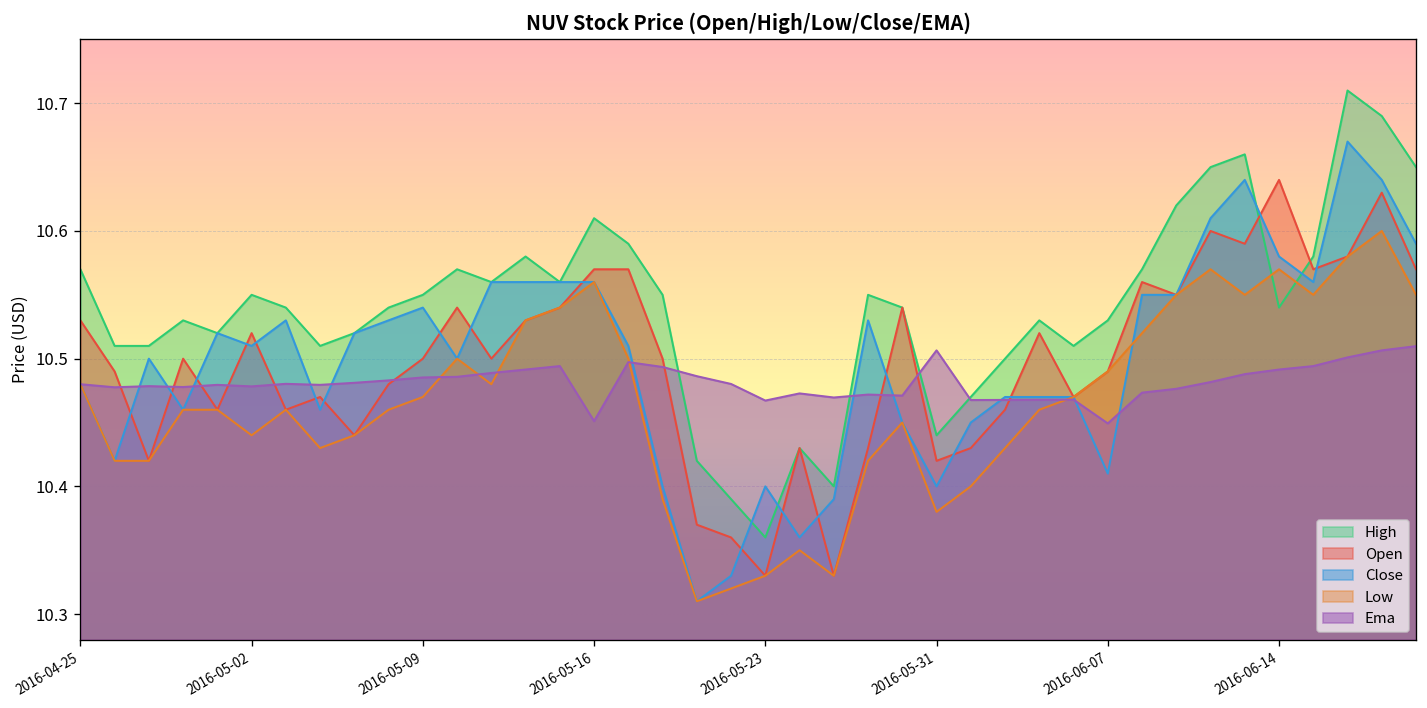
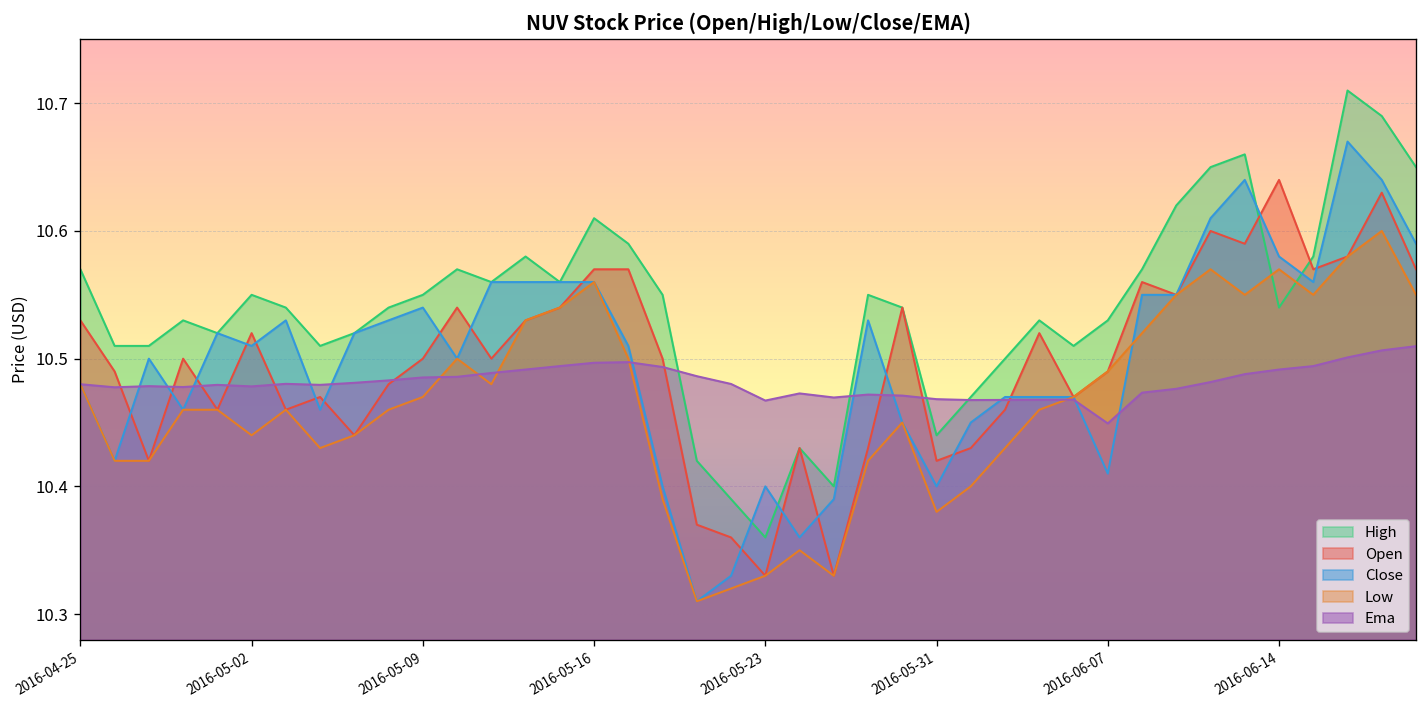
  {
    "High": {
      "2016-04-25": 10.570,
      "2016-05-02": 10.550,
      "2016-05-09": 10.550,
      "2016-05-16": 10.610,
      "2016-05-23": 10.360,
      "2016-05-31": 10.440,
      "2016-06-07": 10.530,
      "2016-06-14": 10.540
    },
    "Close": {
      "2016-05-02": 10.510,
      "2016-05-09": 10.540,
      "2016-05-23": 10.400,
      "2016-05-31": 10.400,
      "2016-06-07": 10.410,
      "2016-06-14": 10.580
    },
    "Ema": {
      "2016-05-02": 10.478,
      "2016-05-09": 10.485,
-     "2016-05-16": 10.451,
+     "2016-05-16": 10.497,
      "2016-05-23": 10.467,
-     "2016-05-31": 10.507,
+     "2016-05-31": 10.468,
      "2016-06-07": 10.449,
      "2016-06-14": 10.492
    }
  }
